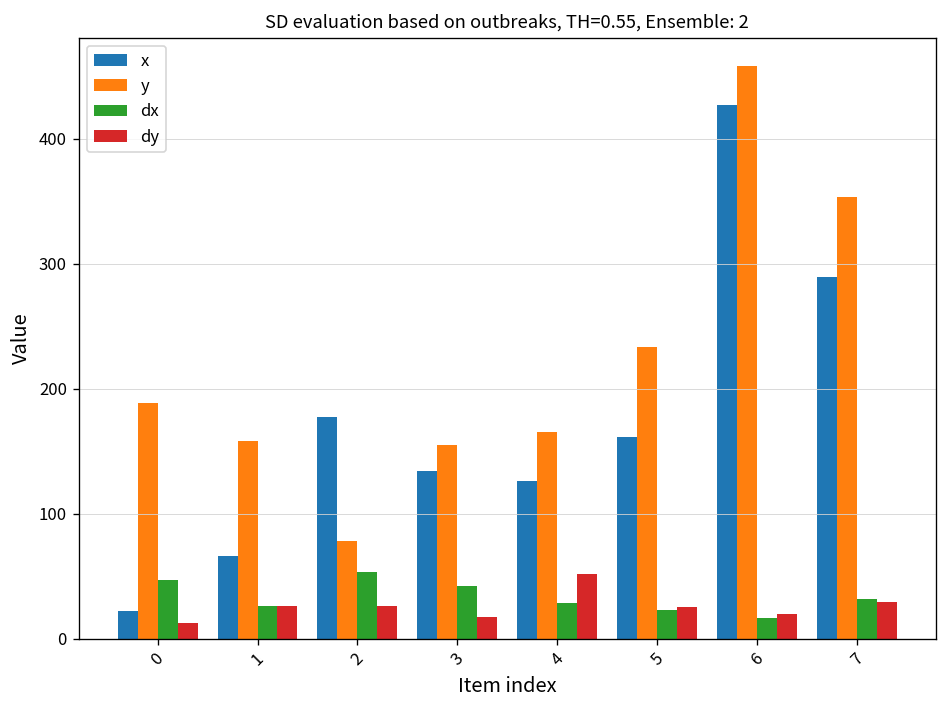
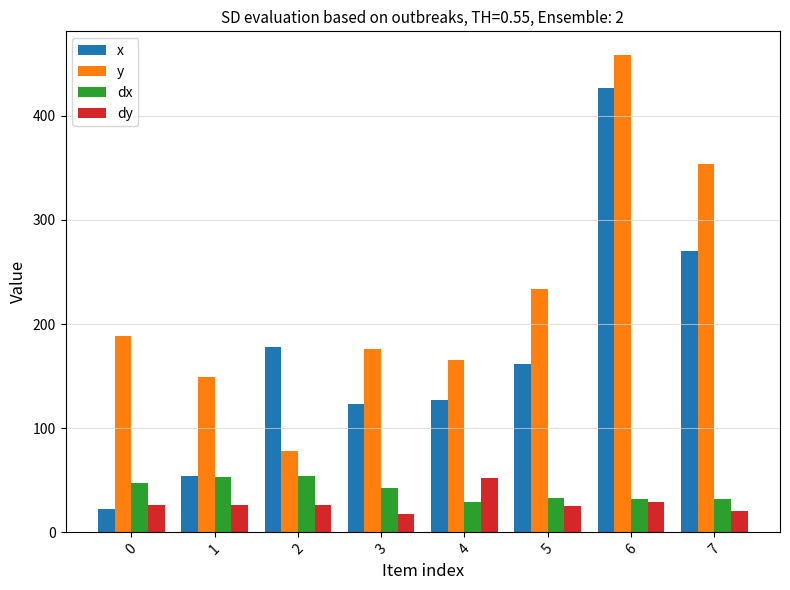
  {
    "x": {
      "0": 22,
-     "1": 66,
+     "1": 54,
      "2": 178,
-     "3": 134,
+     "3": 124,
      "4": 127,
      "5": 161,
      "6": 427,
-     "7": 290
+     "7": 270
    },
    "y": {
      "0": 189,
-     "1": 158,
+     "1": 150,
      "2": 78,
-     "3": 155,
+     "3": 176,
      "4": 165,
      "5": 233,
      "6": 458,
      "7": 353
    },
    "dx": {
      "0": 47,
-     "1": 26,
+     "1": 53,
      "2": 54,
      "3": 42,
      "4": 29,
-     "5": 23,
-     "6": 17,
+     "5": 33,
+     "6": 32,
      "7": 32
    },
    "dy": {
-     "0": 13,
+     "0": 26,
      "1": 26,
      "2": 26,
      "3": 17,
      "4": 52,
      "5": 26,
-     "6": 20,
-     "7": 29
+     "6": 29,
+     "7": 21
    }
  }
